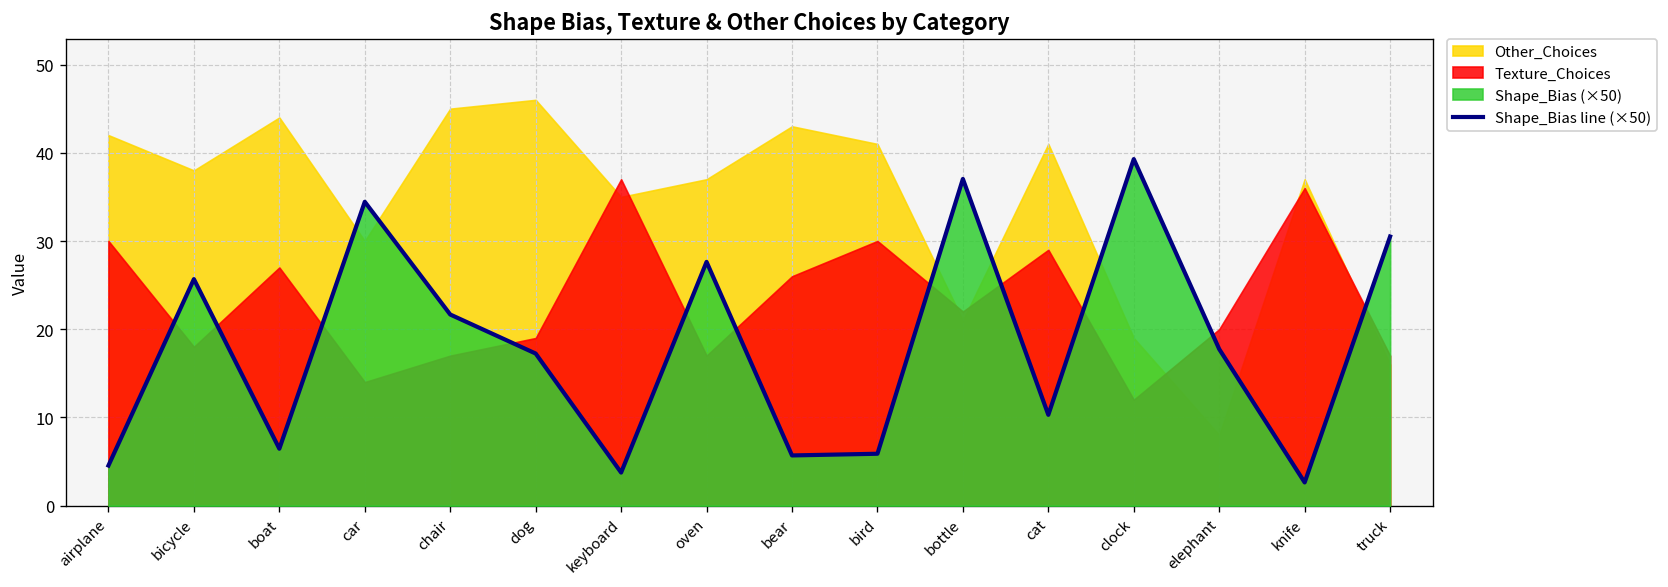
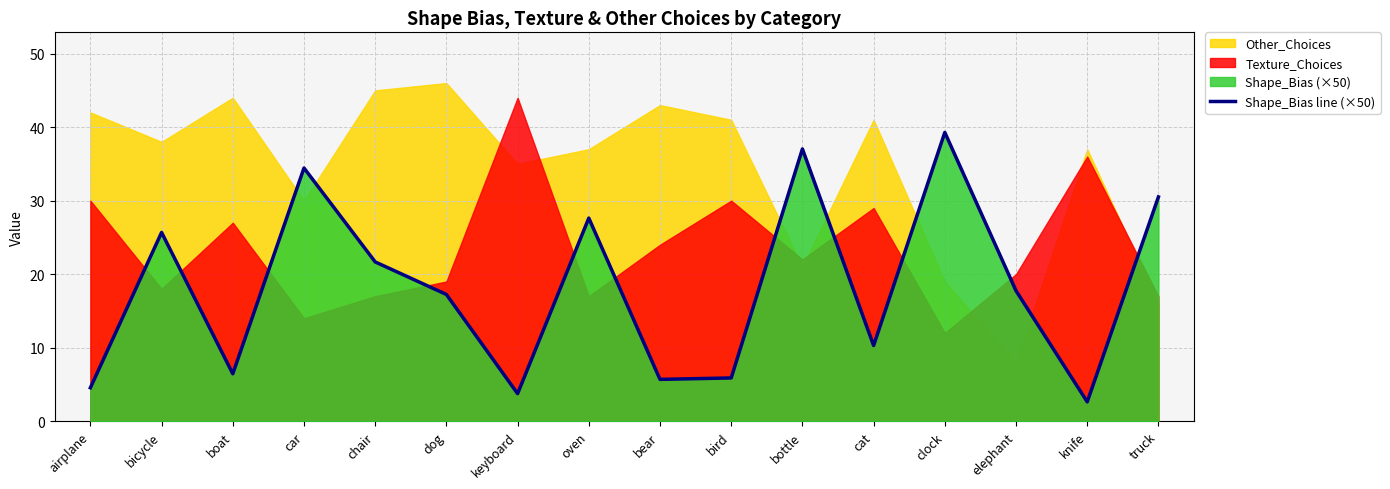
  {
    "Other_Choices": {
      "airplane": 42,
      "bicycle": 38,
      "boat": 44,
      "car": 30,
      "chair": 45,
      "dog": 46,
      "keyboard": 35,
      "oven": 37,
      "bear": 43,
      "bird": 41,
      "bottle": 21,
      "cat": 41,
      "clock": 19,
      "elephant": 8,
      "knife": 37,
      "truck": 16
    },
    "Texture_Choices": {
      "airplane": 30,
      "bicycle": 18,
      "boat": 27,
      "car": 14,
      "chair": 17,
      "dog": 19,
-     "keyboard": 37,
+     "keyboard": 44,
      "oven": 17,
-     "bear": 26,
+     "bear": 24,
      "bird": 30,
      "bottle": 22,
      "cat": 29,
      "clock": 12,
      "elephant": 20,
      "knife": 36,
      "truck": 17
    },
    "Shape_Bias (×50)": {
      "airplane": 5,
      "bicycle": 26,
      "boat": 6,
      "car": 34,
      "chair": 22,
      "dog": 17,
      "keyboard": 4,
      "oven": 28,
      "bear": 6,
      "bird": 6,
      "bottle": 37,
      "cat": 10,
      "clock": 39,
      "elephant": 18,
      "knife": 3,
      "truck": 31
    }
  }
